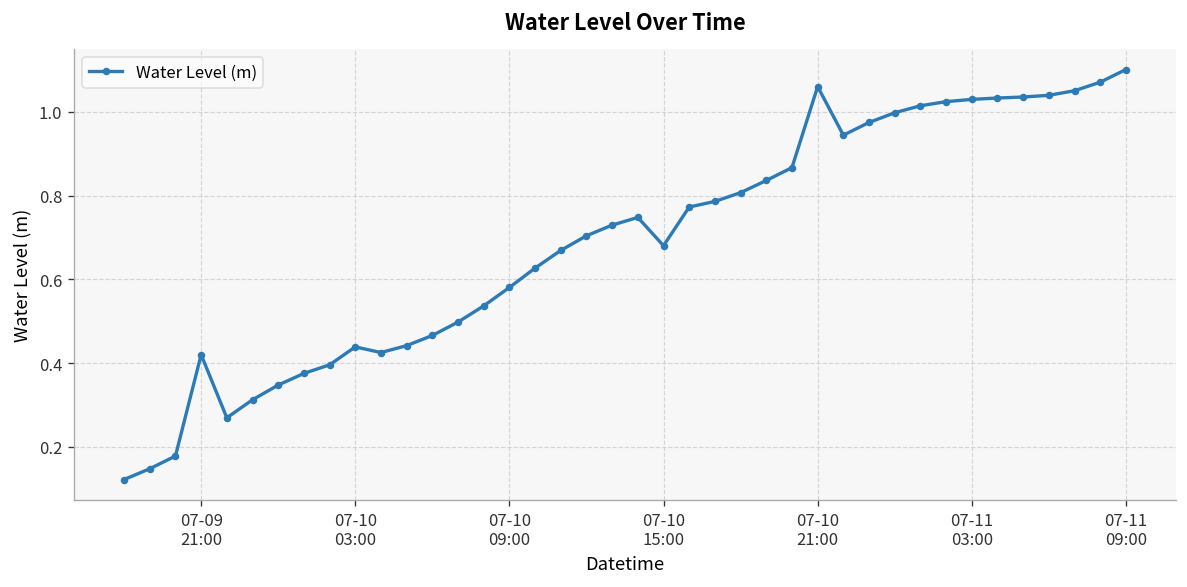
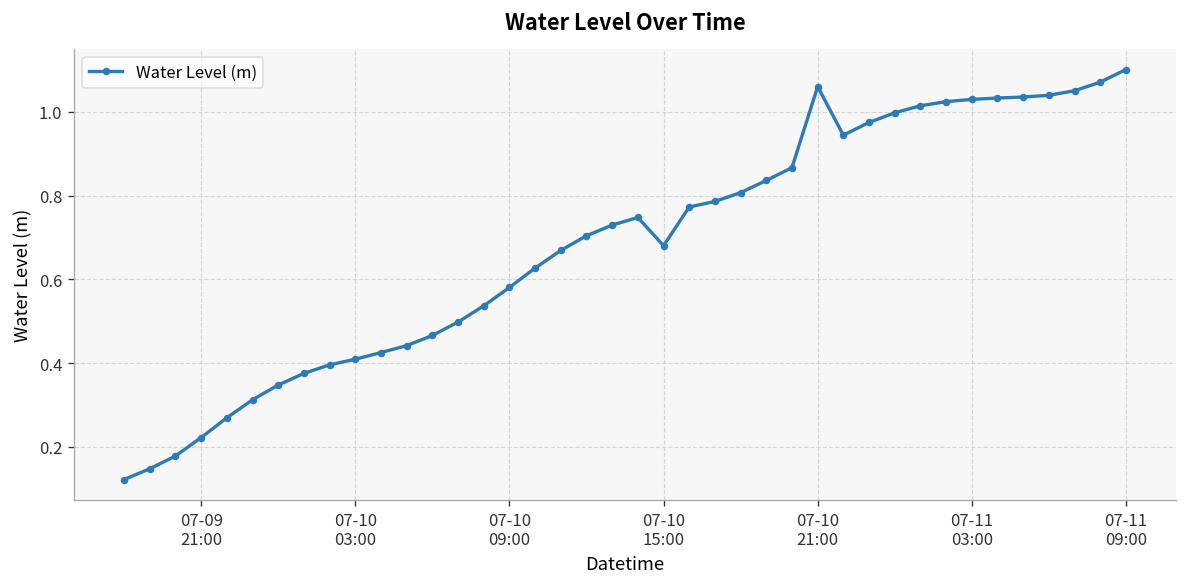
  {
-   "07-09 21:00": 0.42,
-   "07-10 03:00": 0.44,
+   "07-09 21:00": 0.22,
+   "07-10 03:00": 0.41,
    "07-10 09:00": 0.58,
    "07-10 15:00": 0.68,
    "07-10 21:00": 1.06,
    "07-11 03:00": 1.03,
    "07-11 09:00": 1.10
  }
